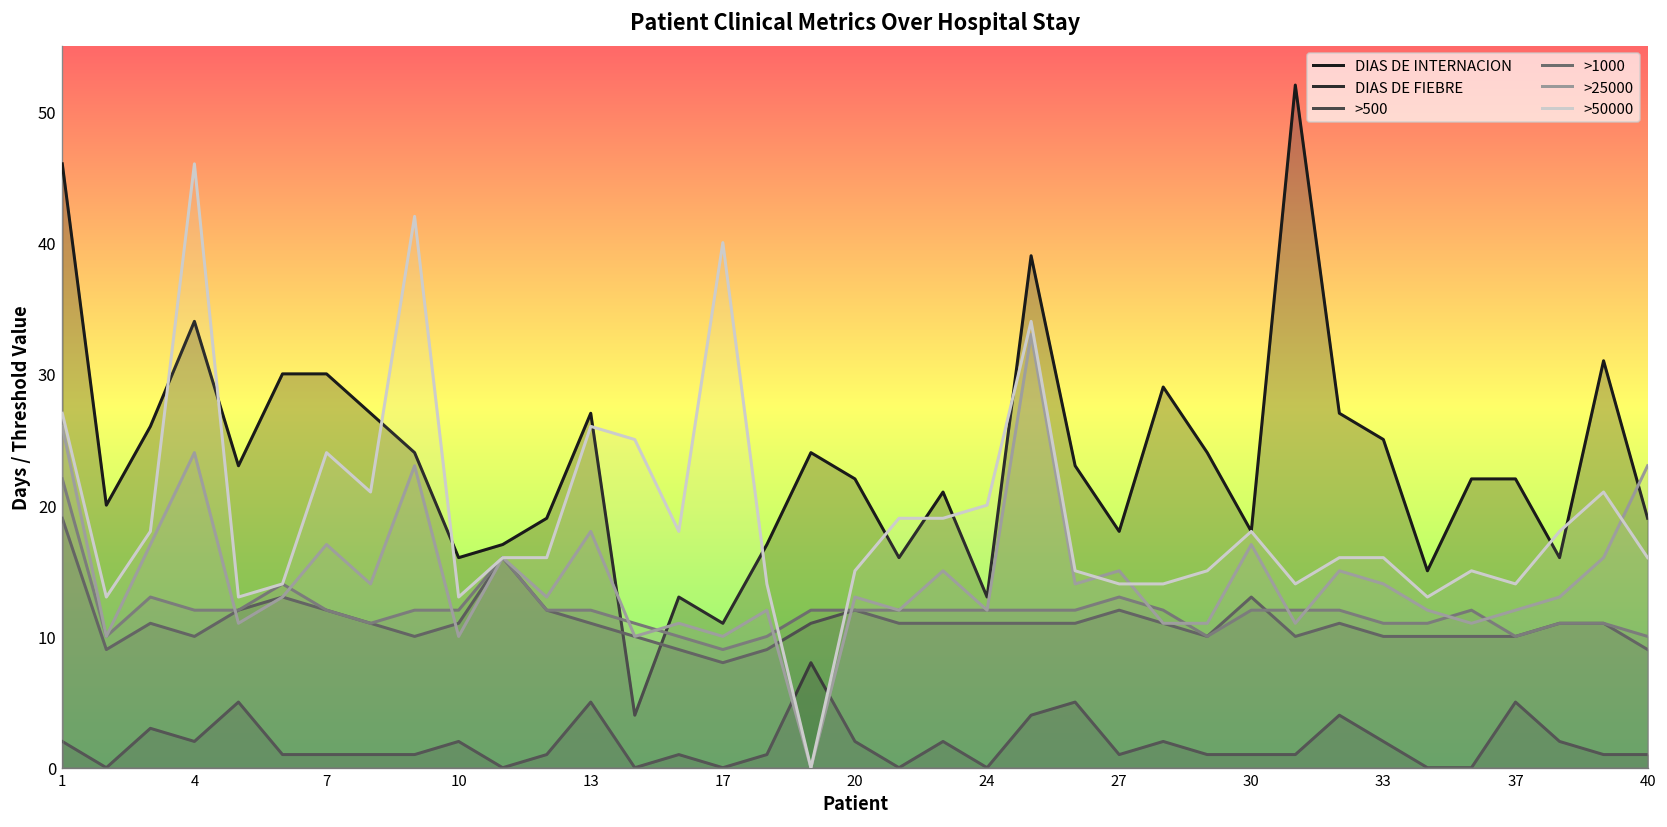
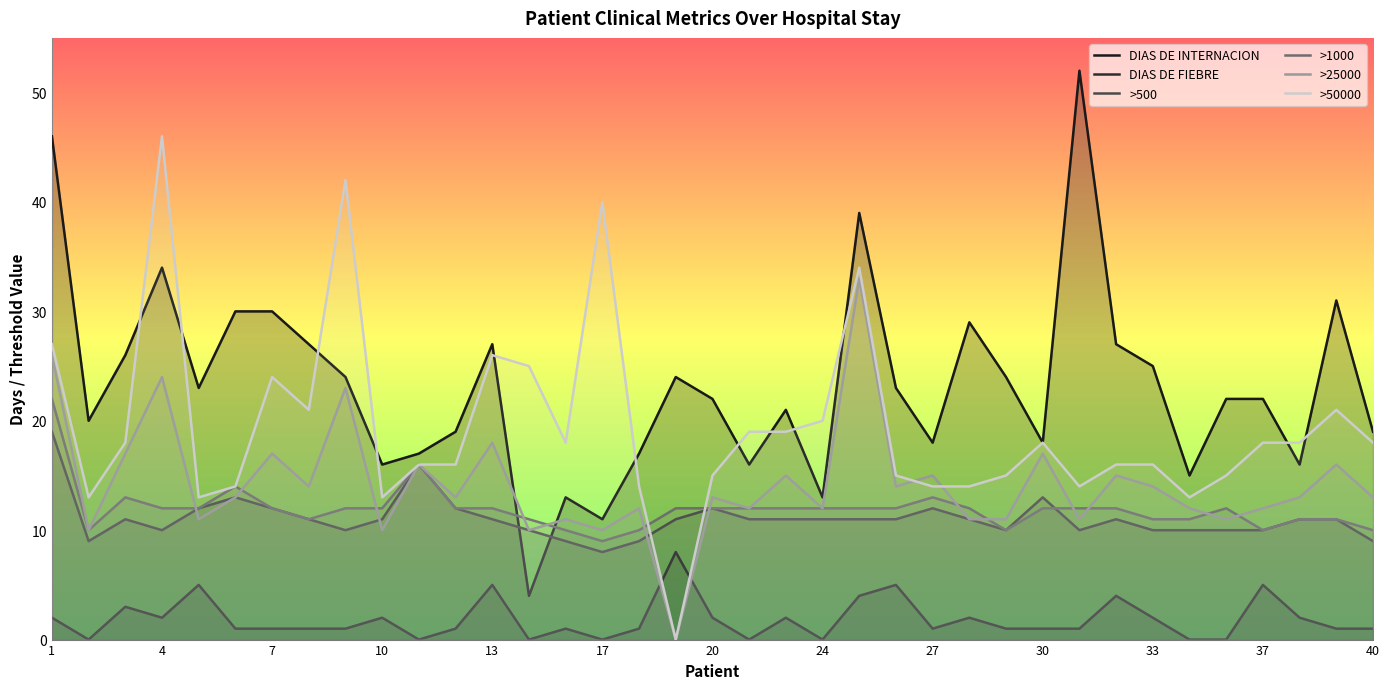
  {
    ">1000": {
      "27": 13,
      "30": 12,
      "33": 11,
      "40": 10
    },
    ">25000": {
      "27": 15,
      "30": 17,
      "33": 14,
      "37": 12,
-     "40": 23
+     "40": 13
    },
    ">50000": {
      "24": 20,
      "27": 14,
      "33": 16,
-     "37": 14,
-     "40": 16
+     "37": 18,
+     "40": 18
    }
  }
